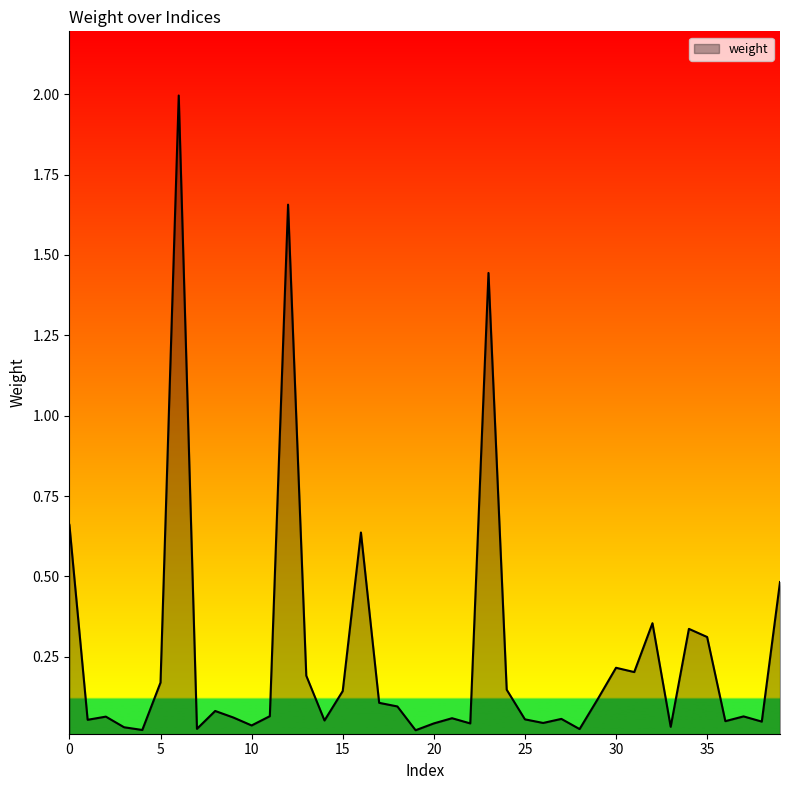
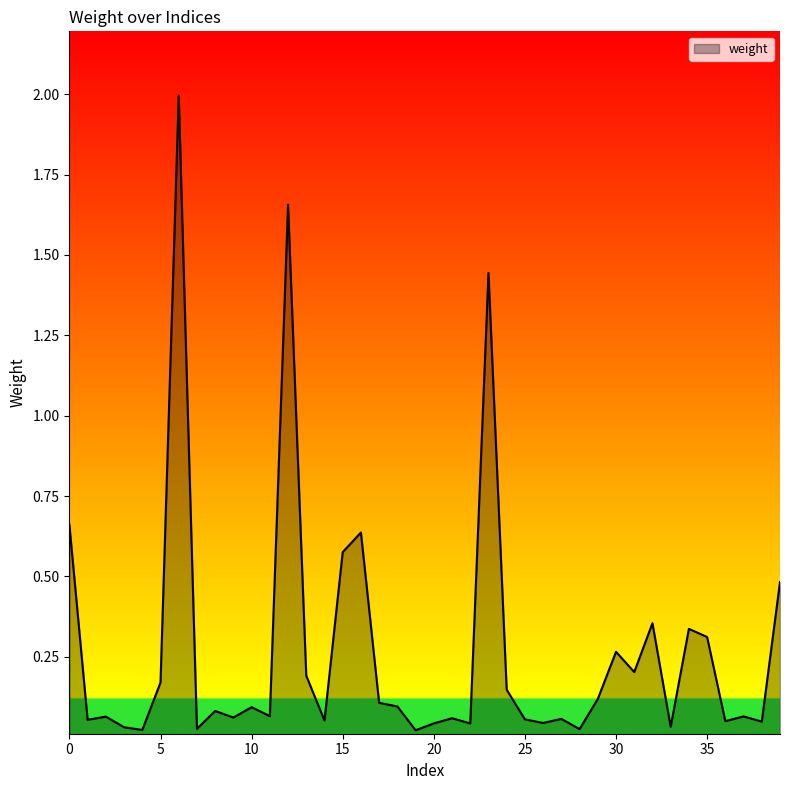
  {
    "0": 0.66,
    "5": 0.17,
-   "10": 0.04,
-   "15": 0.14,
+   "10": 0.09,
+   "15": 0.58,
    "20": 0.04,
    "25": 0.06,
-   "30": 0.22,
+   "30": 0.27,
    "35": 0.31
  }
